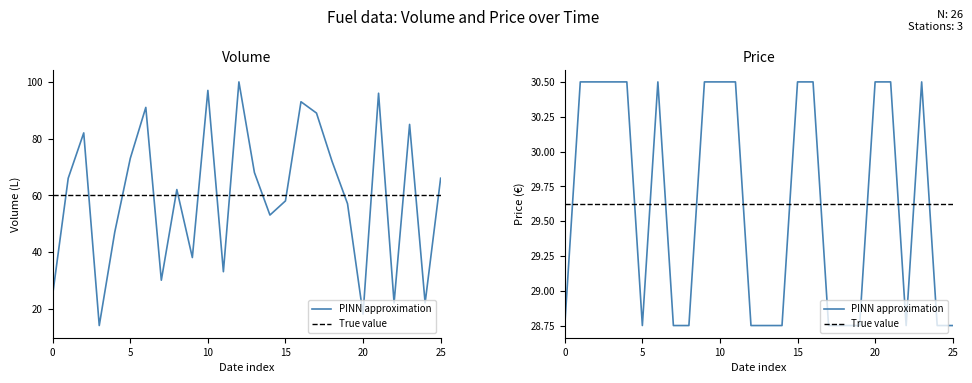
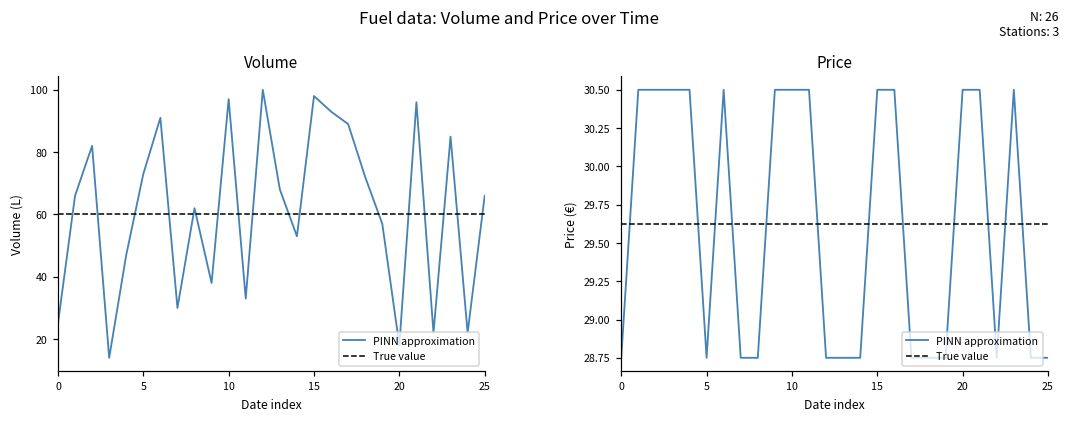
  {
    "Volume": {
      "0": 25,
      "5": 73,
      "10": 97,
-     "15": 58,
+     "15": 98,
      "25": 66
    },
    "Price": {
      "0": 28.75,
      "5": 28.75,
      "10": 30.50,
      "15": 30.50,
      "20": 30.50,
      "25": 28.75
    }
  }
